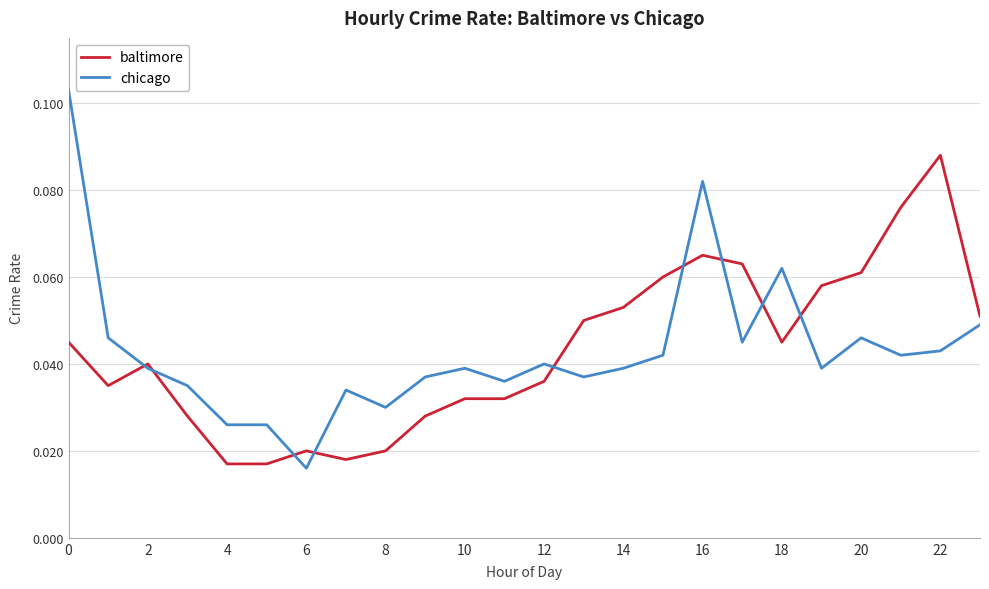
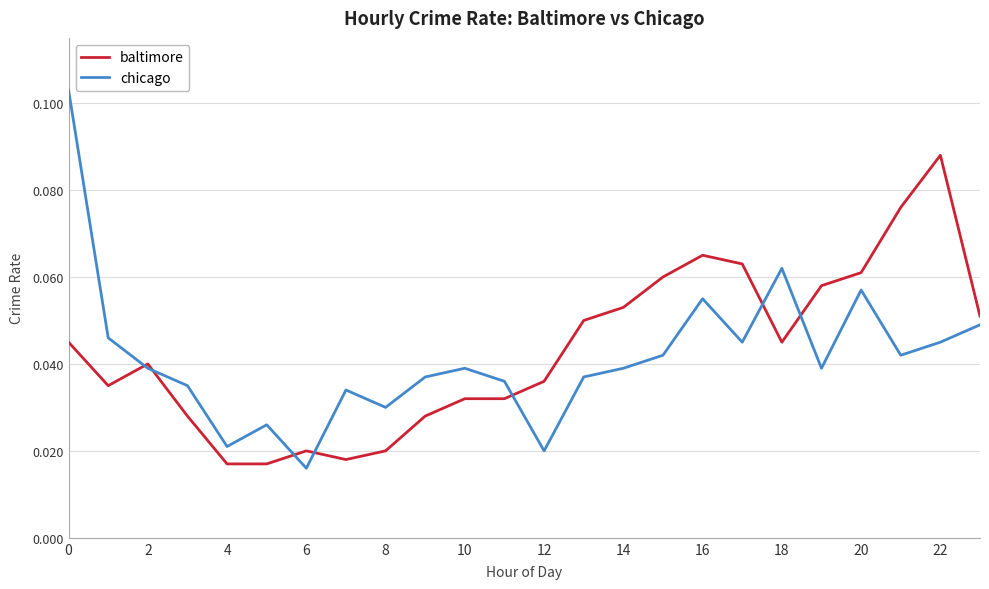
  {
    "baltimore": {
      "0": 0.045,
      "2": 0.040,
      "4": 0.017,
      "6": 0.020,
      "8": 0.020,
      "10": 0.032,
      "12": 0.036,
      "14": 0.053,
      "16": 0.065,
      "18": 0.045,
      "20": 0.061,
      "22": 0.088
    },
    "chicago": {
      "0": 0.103,
      "2": 0.039,
-     "4": 0.026,
+     "4": 0.021,
      "6": 0.016,
      "8": 0.030,
      "10": 0.039,
-     "12": 0.04,
+     "12": 0.02,
      "14": 0.039,
-     "16": 0.082,
+     "16": 0.055,
      "18": 0.062,
-     "20": 0.046,
-     "22": 0.043
+     "20": 0.057,
+     "22": 0.045
    }
  }
